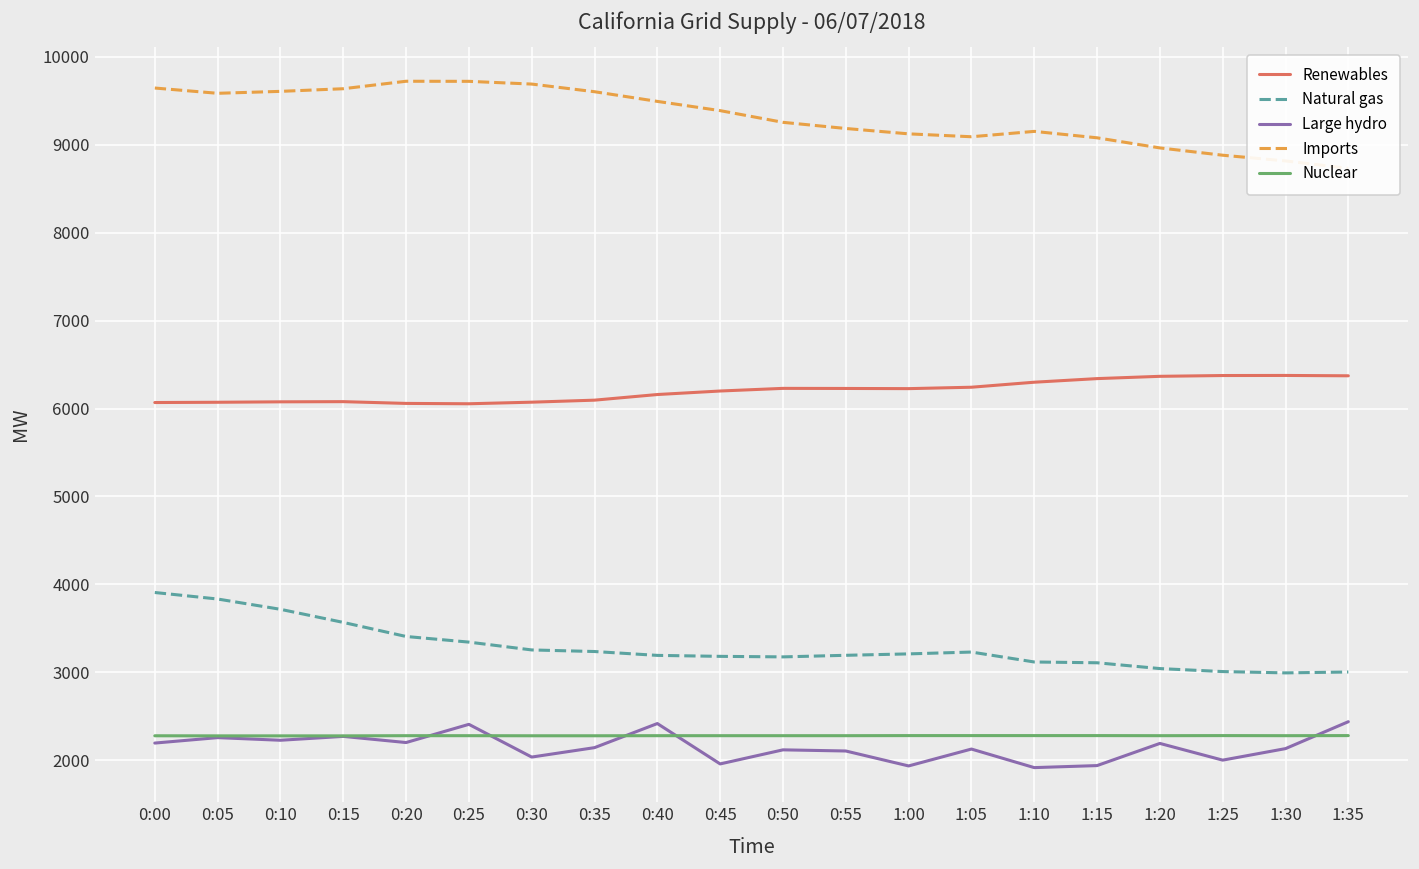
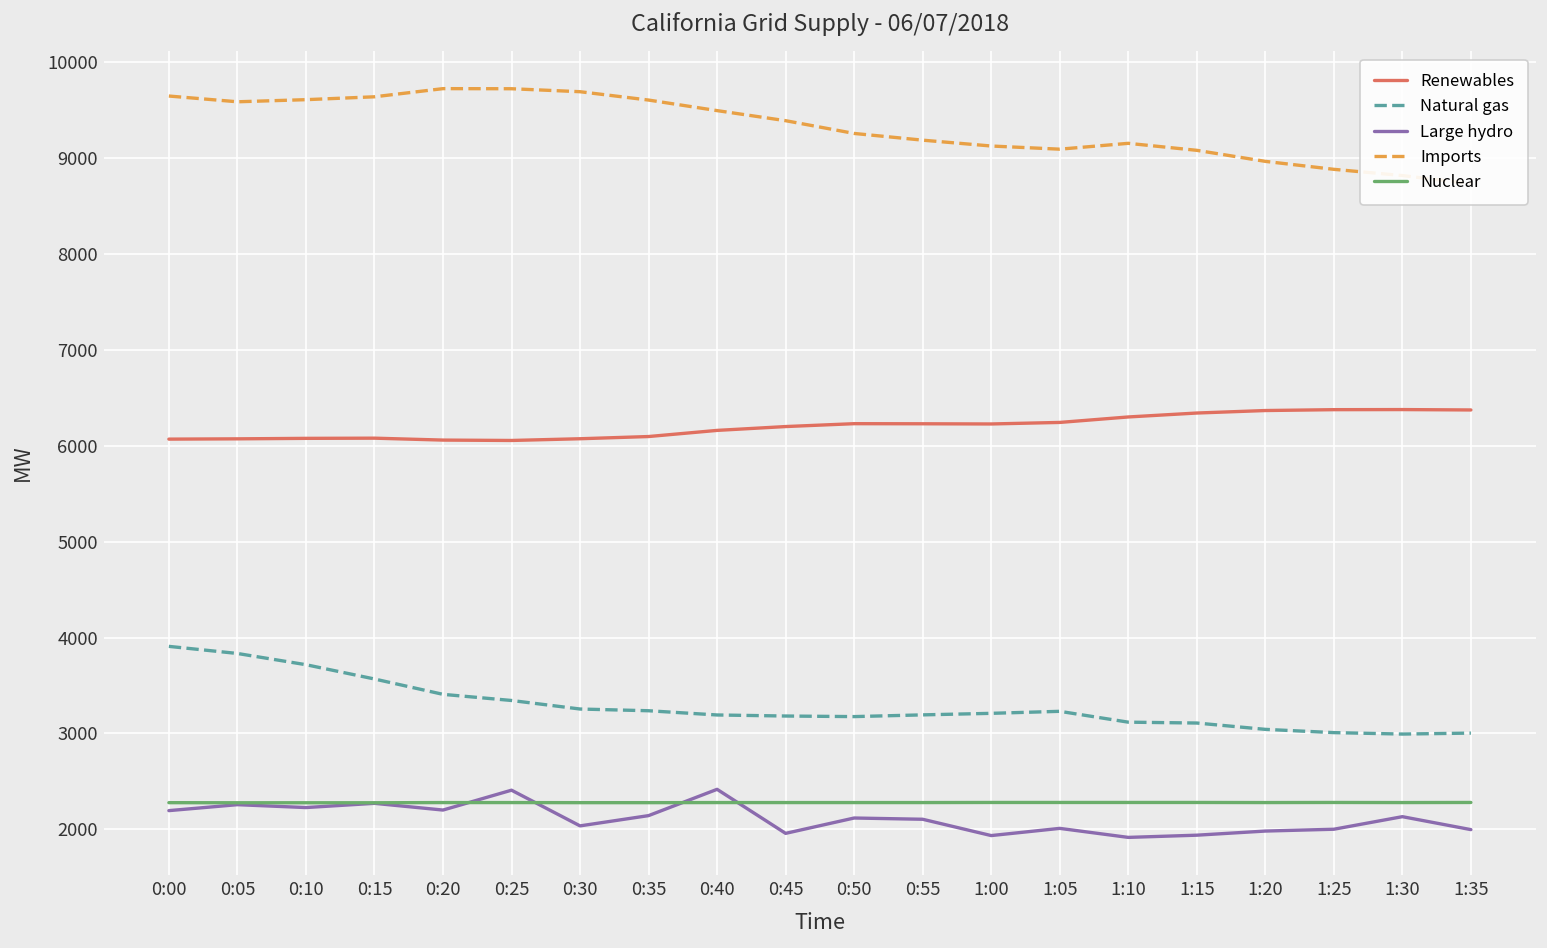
  {
    "Large hydro": {
      "0:00": 2200,
      "0:10": 2200,
      "0:20": 2200,
      "0:25": 2400,
      "0:30": 2000,
      "0:35": 2100,
      "0:40": 2400,
      "0:45": 2000,
      "0:50": 2100,
      "0:55": 2100,
      "1:00": 1900,
-     "1:05": 2100,
+     "1:05": 2000,
      "1:10": 1900,
      "1:15": 1900,
-     "1:20": 2200,
+     "1:20": 2000,
      "1:25": 2000,
      "1:30": 2100,
-     "1:35": 2400
+     "1:35": 2000
    }
  }
